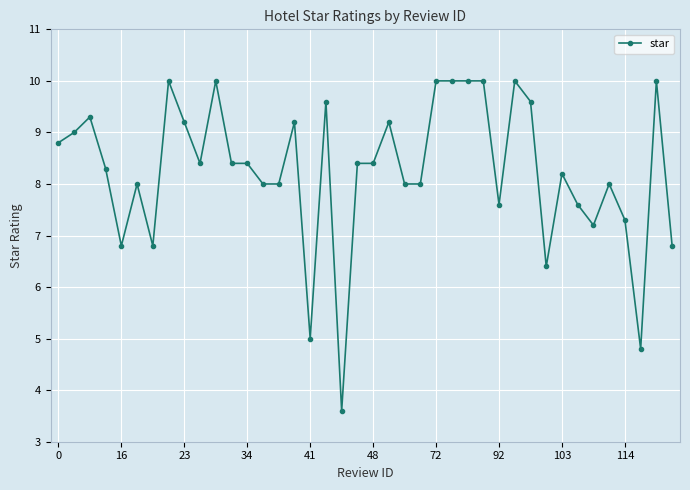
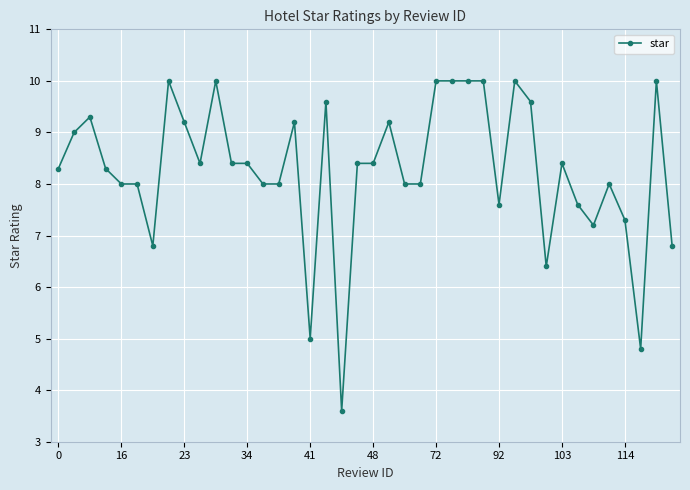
  {
-   "0": 8.8,
-   "16": 6.8,
+   "0": 8.3,
+   "16": 8.0,
    "41": 5.0,
    "48": 8.4,
    "72": 10.0,
    "92": 7.6,
-   "103": 8.2,
+   "103": 8.4,
    "114": 7.3
  }
